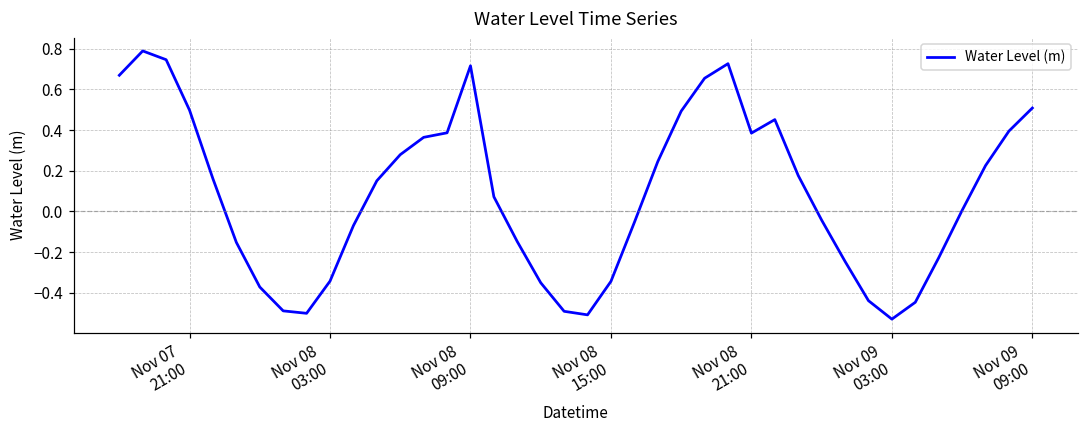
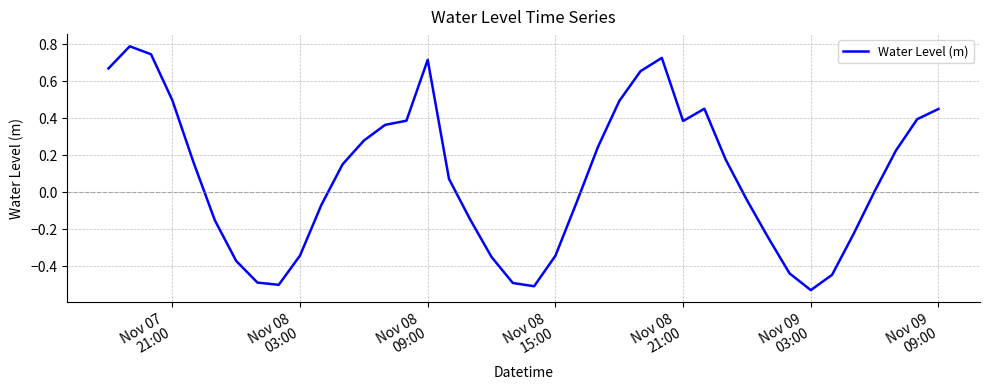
  {
    "Nov 07 21:00": 0.50,
    "Nov 08 03:00": -0.34,
    "Nov 08 09:00": 0.72,
    "Nov 08 15:00": -0.34,
    "Nov 08 21:00": 0.38,
    "Nov 09 03:00": -0.53,
-   "Nov 09 09:00": 0.51
+   "Nov 09 09:00": 0.45
  }
